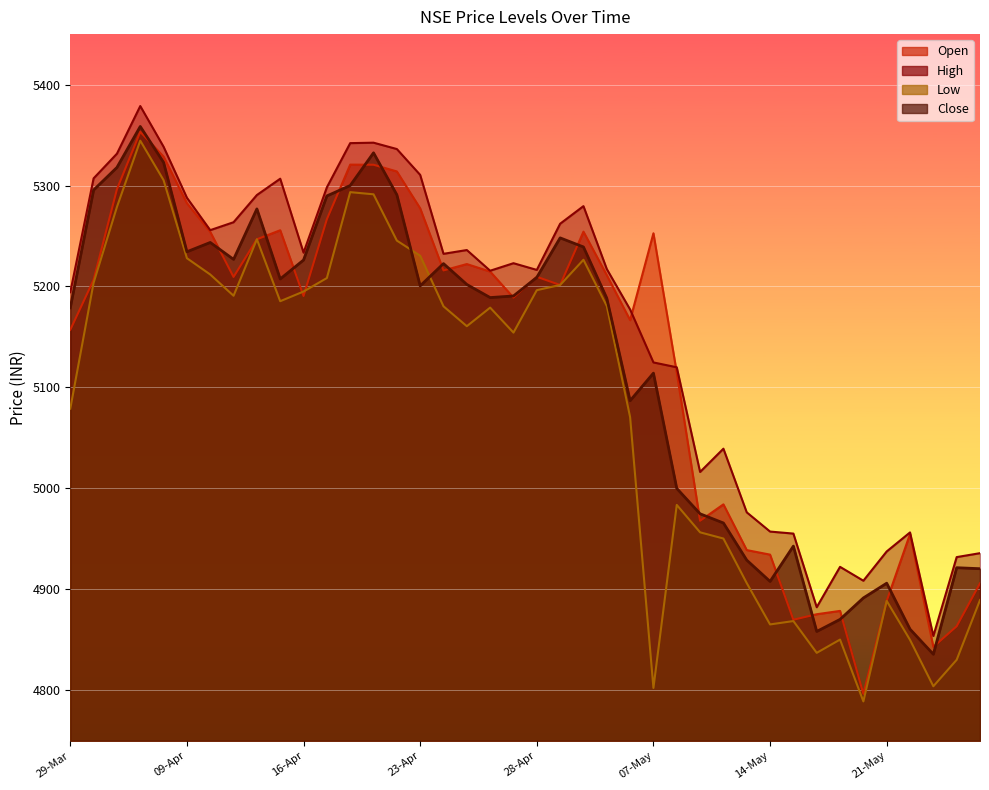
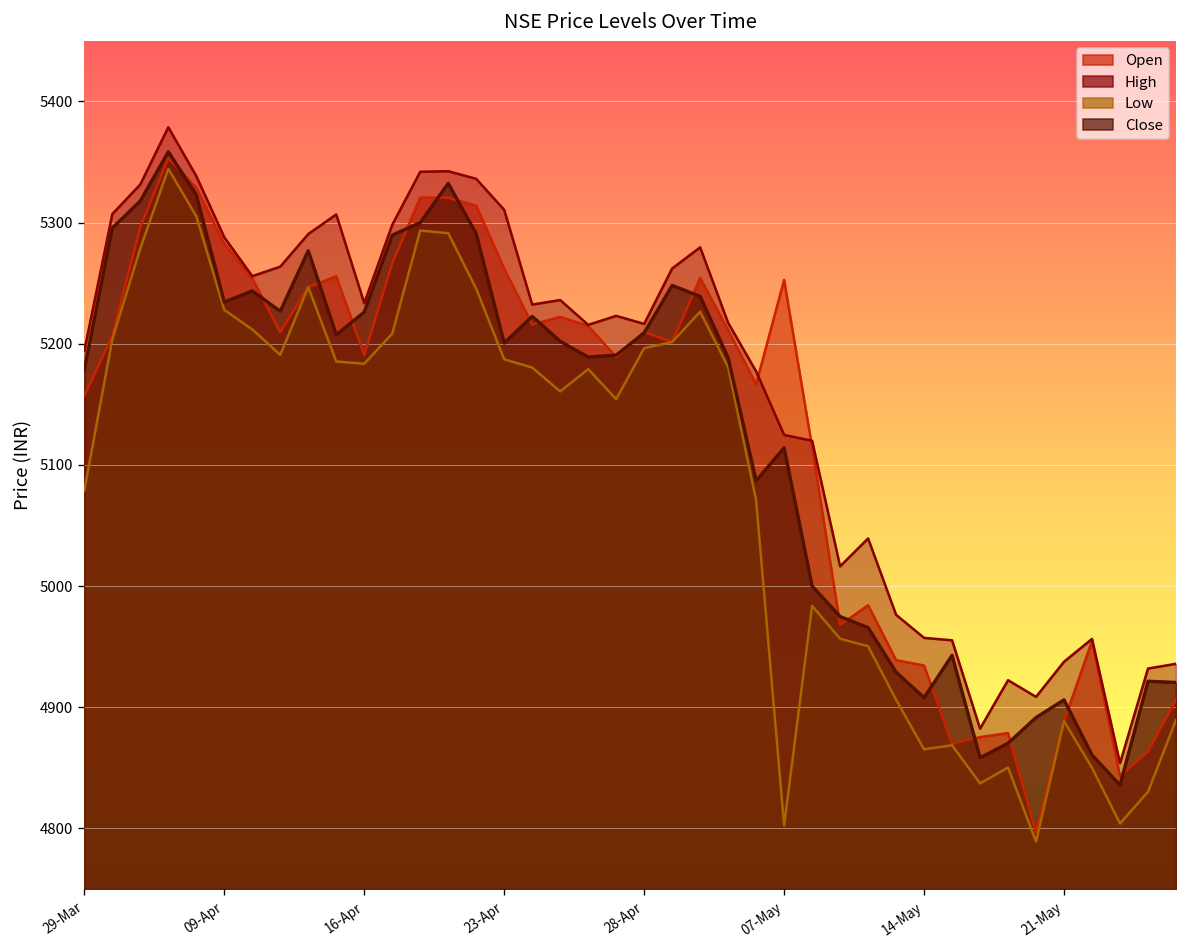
  {
    "Open": {
      "29-Mar": 5157,
      "09-Apr": 5283,
      "16-Apr": 5191,
-     "23-Apr": 5277,
+     "23-Apr": 5262,
      "07-May": 5253,
      "14-May": 4934
    },
    "Low": {
      "29-Mar": 5079,
      "09-Apr": 5228,
-     "16-Apr": 5195,
-     "23-Apr": 5230,
+     "16-Apr": 5184,
+     "23-Apr": 5187,
      "28-Apr": 5196,
      "07-May": 4802,
      "14-May": 4865
    }
  }
